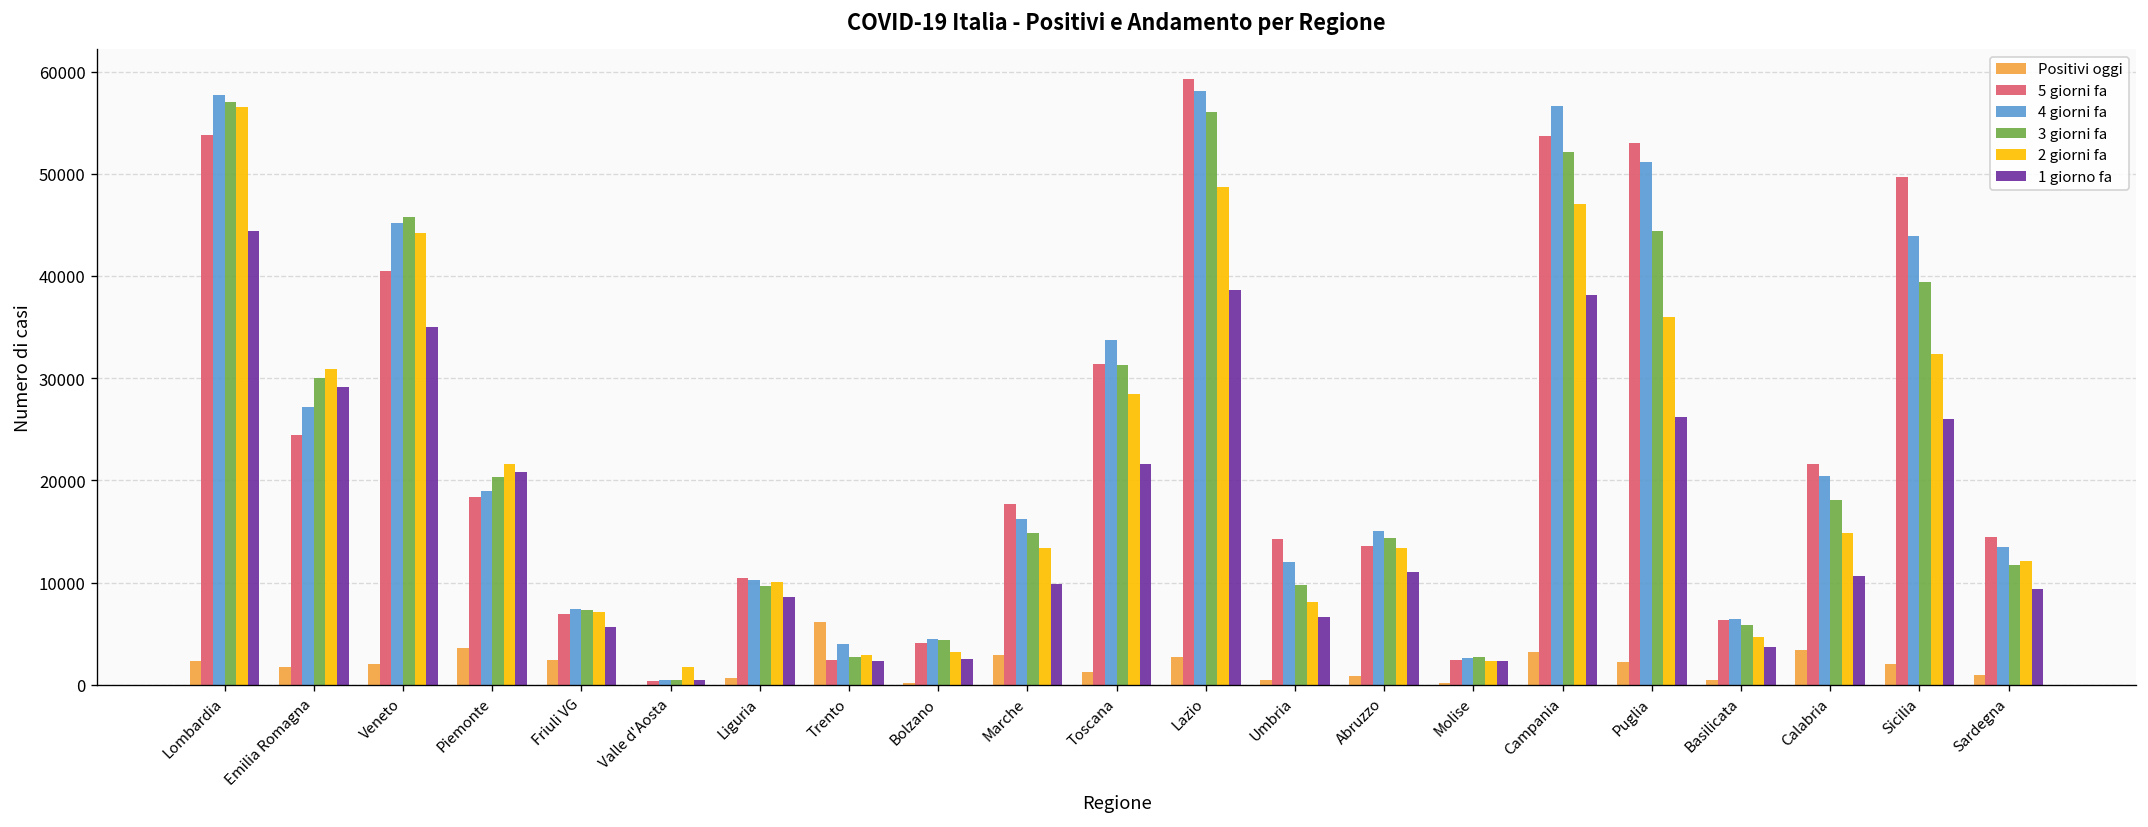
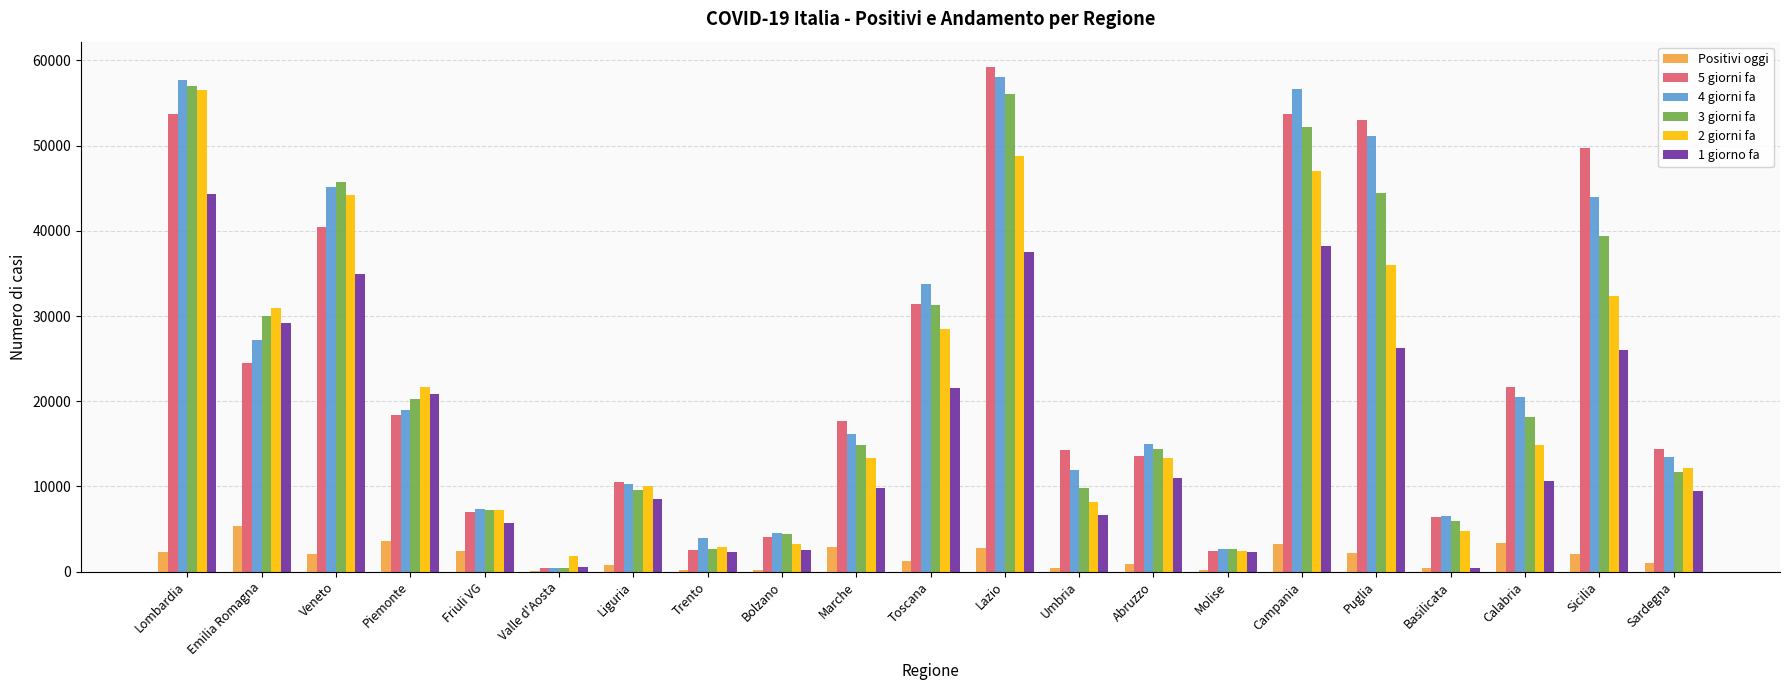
  {
    "Positivi oggi": {
      "Lombardia": 2000,
-     "Emilia Romagna": 2000,
+     "Emilia Romagna": 5000,
      "Veneto": 2000,
      "Piemonte": 4000,
      "Friuli VG": 2000,
      "Liguria": 1000,
-     "Trento": 6000,
+     "Trento": 0,
      "Marche": 3000,
      "Toscana": 1000,
      "Lazio": 3000,
      "Umbria": 0,
      "Abruzzo": 1000,
      "Campania": 3000,
      "Puglia": 2000,
      "Basilicata": 0,
      "Calabria": 3000,
      "Sicilia": 2000,
      "Sardegna": 1000
    },
    "5 giorni fa": {
      "Lombardia": 54000,
      "Emilia Romagna": 24000,
      "Veneto": 40000,
      "Piemonte": 18000,
      "Friuli VG": 7000,
      "Valle d'Aosta": 0,
      "Liguria": 10000,
      "Trento": 2000,
      "Bolzano": 4000,
      "Marche": 18000,
      "Toscana": 31000,
      "Lazio": 59000,
      "Umbria": 14000,
      "Abruzzo": 14000,
      "Molise": 2000,
      "Campania": 54000,
      "Puglia": 53000,
      "Basilicata": 6000,
      "Calabria": 22000,
      "Sicilia": 50000,
      "Sardegna": 14000
    },
    "4 giorni fa": {
      "Lombardia": 58000,
      "Emilia Romagna": 27000,
      "Veneto": 45000,
      "Piemonte": 19000,
      "Friuli VG": 7000,
      "Valle d'Aosta": 0,
      "Liguria": 10000,
      "Trento": 4000,
      "Bolzano": 5000,
      "Marche": 16000,
      "Toscana": 34000,
      "Lazio": 58000,
      "Umbria": 12000,
      "Abruzzo": 15000,
      "Molise": 3000,
      "Campania": 57000,
      "Puglia": 51000,
      "Basilicata": 6000,
      "Calabria": 20000,
      "Sicilia": 44000,
      "Sardegna": 13000
    },
    "3 giorni fa": {
      "Lombardia": 57000,
      "Emilia Romagna": 30000,
      "Veneto": 46000,
      "Piemonte": 20000,
      "Friuli VG": 7000,
      "Valle d'Aosta": 0,
      "Liguria": 10000,
      "Trento": 3000,
      "Bolzano": 4000,
      "Marche": 15000,
      "Toscana": 31000,
      "Lazio": 56000,
      "Umbria": 10000,
      "Abruzzo": 14000,
      "Molise": 3000,
      "Campania": 52000,
      "Puglia": 44000,
      "Basilicata": 6000,
      "Calabria": 18000,
      "Sicilia": 39000,
      "Sardegna": 12000
    },
    "2 giorni fa": {
      "Lombardia": 57000,
      "Emilia Romagna": 31000,
      "Veneto": 44000,
      "Piemonte": 22000,
      "Friuli VG": 7000,
      "Valle d'Aosta": 2000,
      "Liguria": 10000,
      "Trento": 3000,
      "Bolzano": 3000,
      "Marche": 13000,
      "Toscana": 28000,
      "Lazio": 49000,
      "Umbria": 8000,
      "Abruzzo": 13000,
      "Molise": 2000,
      "Campania": 47000,
      "Puglia": 36000,
      "Basilicata": 5000,
      "Calabria": 15000,
      "Sicilia": 32000,
      "Sardegna": 12000
    },
    "1 giorno fa": {
      "Lombardia": 44000,
      "Emilia Romagna": 29000,
      "Veneto": 35000,
      "Piemonte": 21000,
      "Friuli VG": 6000,
      "Valle d'Aosta": 1000,
      "Liguria": 9000,
      "Trento": 2000,
      "Bolzano": 3000,
      "Marche": 10000,
      "Toscana": 22000,
-     "Lazio": 39000,
+     "Lazio": 38000,
      "Umbria": 7000,
      "Abruzzo": 11000,
      "Molise": 2000,
      "Campania": 38000,
      "Puglia": 26000,
-     "Basilicata": 4000,
+     "Basilicata": 0,
      "Calabria": 11000,
      "Sicilia": 26000,
      "Sardegna": 9000
    }
  }
